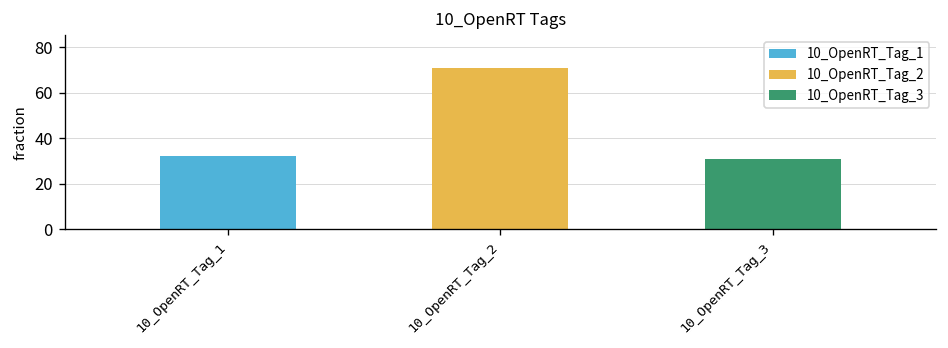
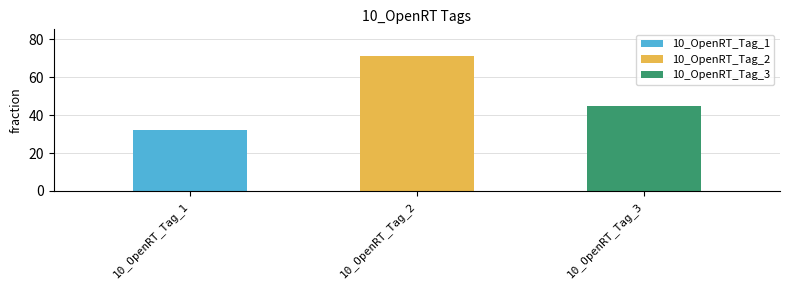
  {
    "10_OpenRT_Tag_1": 32,
    "10_OpenRT_Tag_2": 71,
-   "10_OpenRT_Tag_3": 31
+   "10_OpenRT_Tag_3": 45
  }
